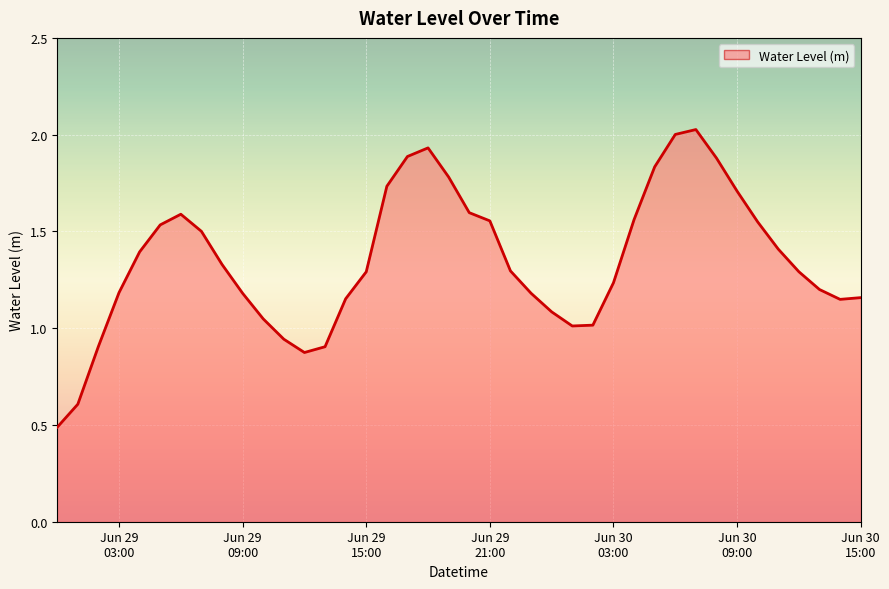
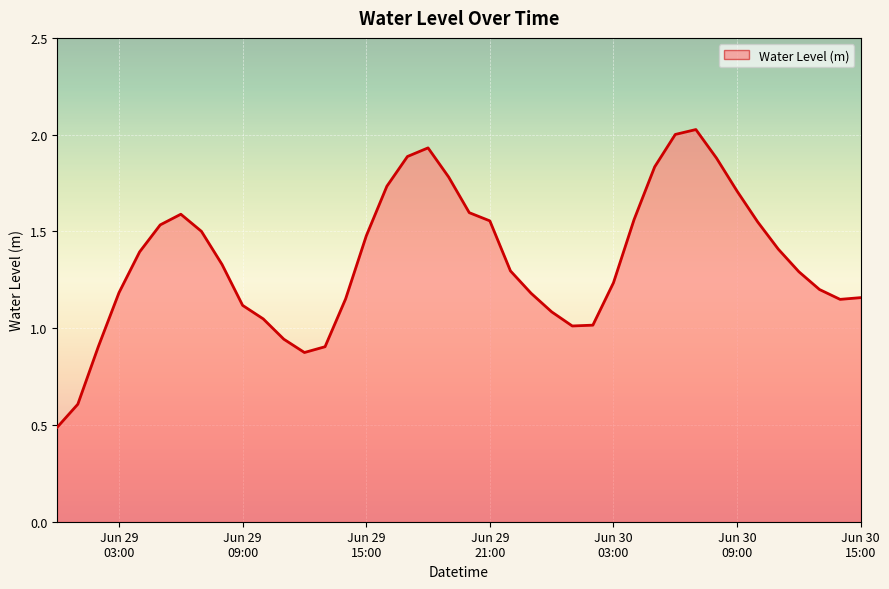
  {
    "Jun 29 03:00": 1.18,
-   "Jun 29 09:00": 1.18,
-   "Jun 29 15:00": 1.29,
+   "Jun 29 09:00": 1.12,
+   "Jun 29 15:00": 1.48,
    "Jun 29 21:00": 1.55,
    "Jun 30 03:00": 1.23,
    "Jun 30 09:00": 1.71,
    "Jun 30 15:00": 1.16
  }
